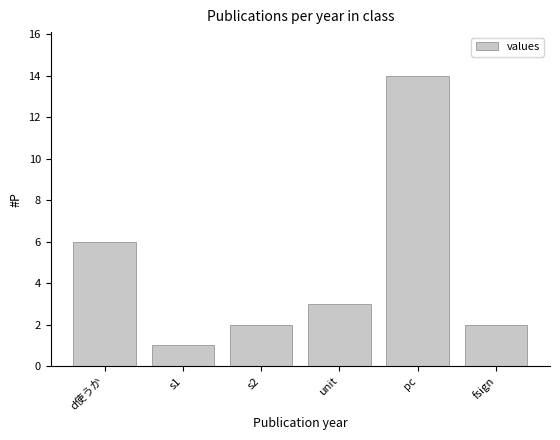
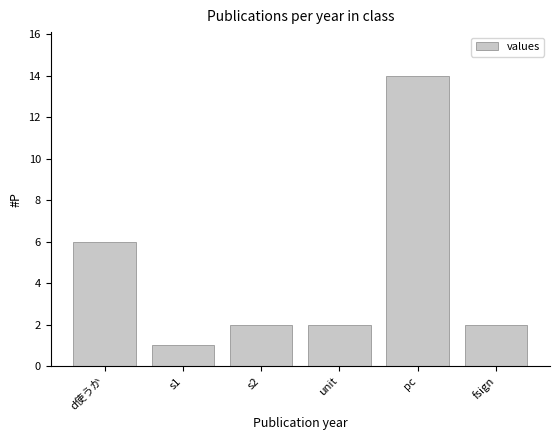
  {
    "d使うか": 6,
    "s1": 1,
    "s2": 2,
-   "unit": 3,
+   "unit": 2,
    "pc": 14,
    "fsign": 2
  }
